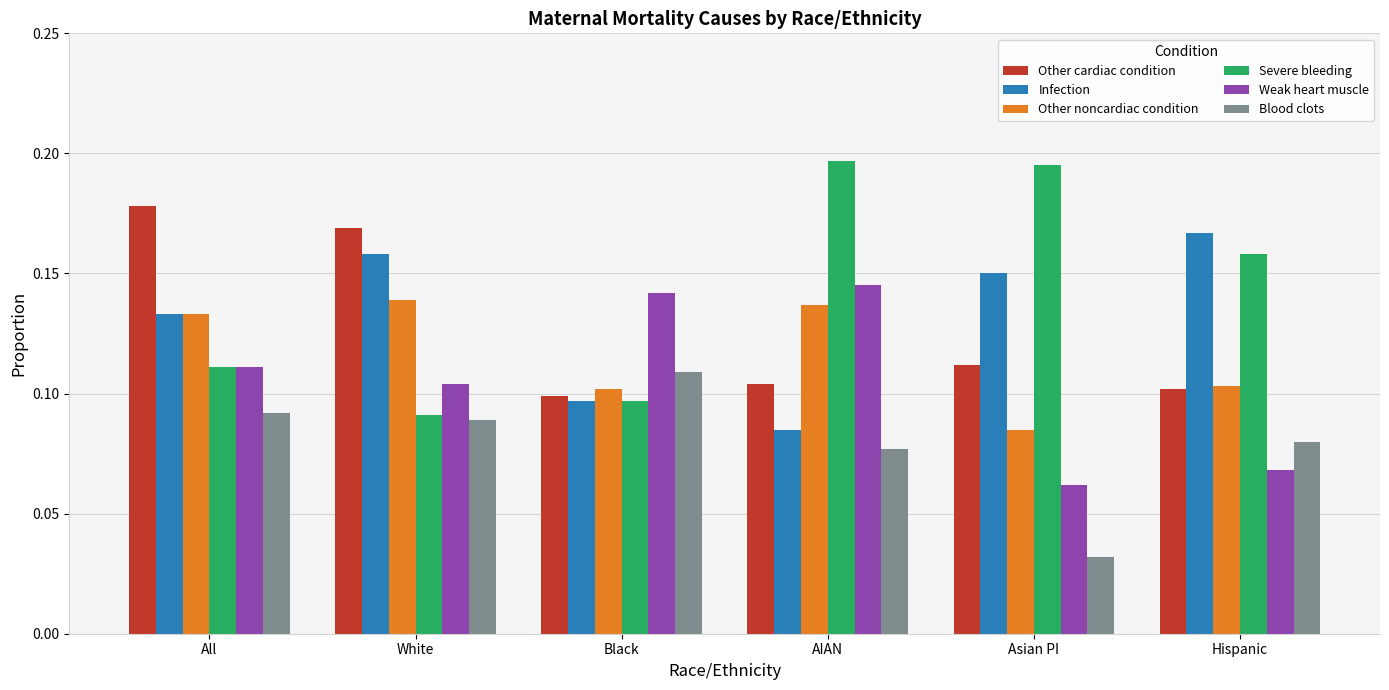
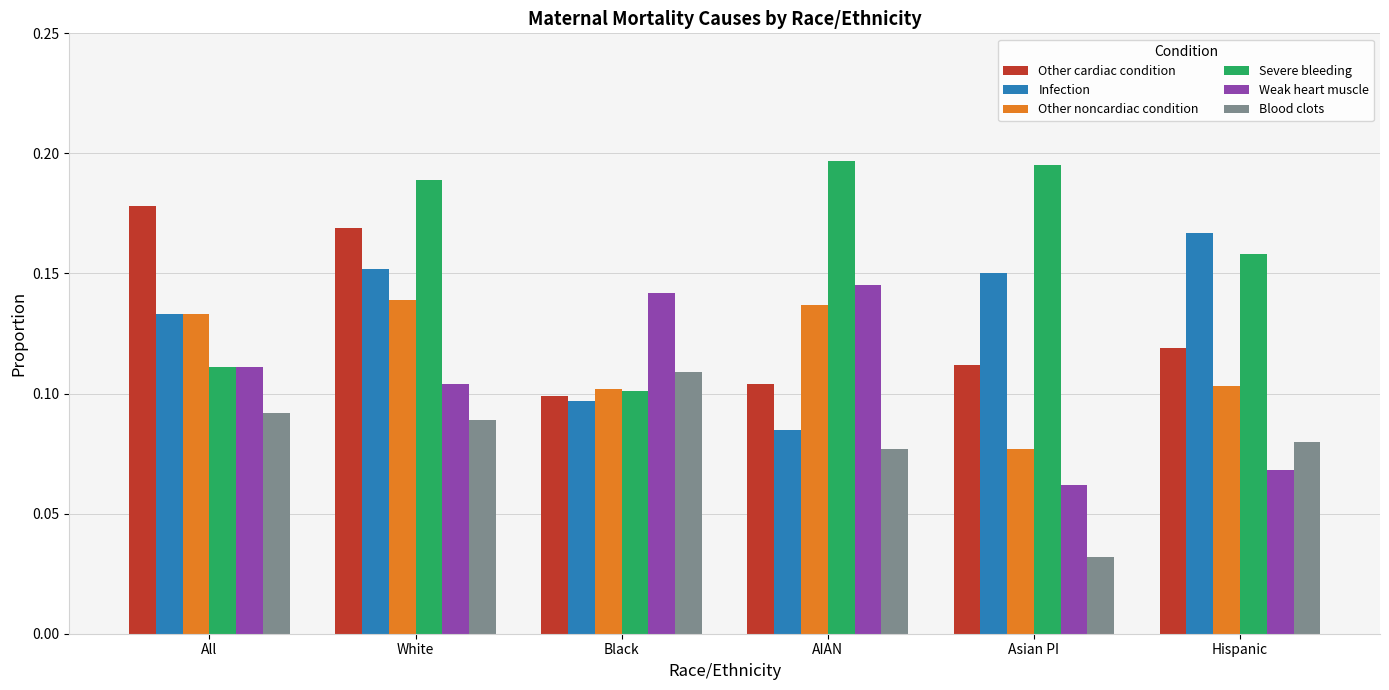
  {
    "Other cardiac condition": {
      "All": 0.178,
      "White": 0.169,
      "Black": 0.099,
      "AIAN": 0.104,
      "Asian PI": 0.112,
-     "Hispanic": 0.102
+     "Hispanic": 0.119
    },
    "Infection": {
      "All": 0.133,
-     "White": 0.158,
+     "White": 0.152,
      "Black": 0.097,
      "AIAN": 0.085,
      "Asian PI": 0.150,
      "Hispanic": 0.167
    },
    "Other noncardiac condition": {
      "All": 0.133,
      "White": 0.139,
      "Black": 0.102,
      "AIAN": 0.137,
-     "Asian PI": 0.085,
+     "Asian PI": 0.077,
      "Hispanic": 0.103
    },
    "Severe bleeding": {
      "All": 0.111,
-     "White": 0.091,
-     "Black": 0.097,
+     "White": 0.189,
+     "Black": 0.101,
      "AIAN": 0.197,
      "Asian PI": 0.195,
      "Hispanic": 0.158
    },
    "Weak heart muscle": {
      "All": 0.111,
      "White": 0.104,
      "Black": 0.142,
      "AIAN": 0.145,
      "Asian PI": 0.062,
      "Hispanic": 0.068
    },
    "Blood clots": {
      "All": 0.092,
      "White": 0.089,
      "Black": 0.109,
      "AIAN": 0.077,
      "Asian PI": 0.032,
      "Hispanic": 0.080
    }
  }
